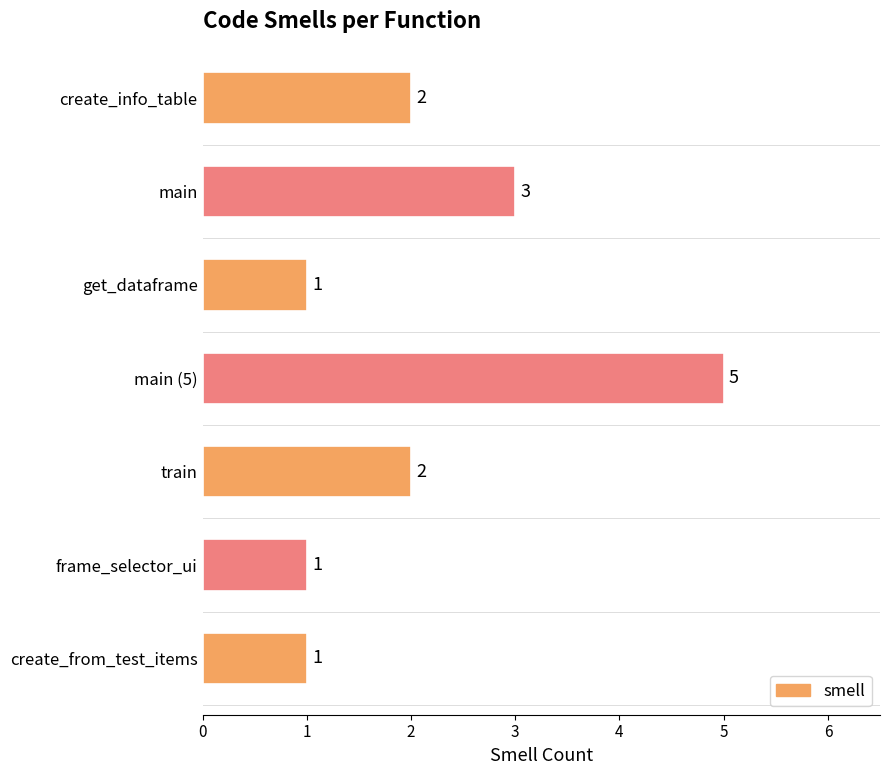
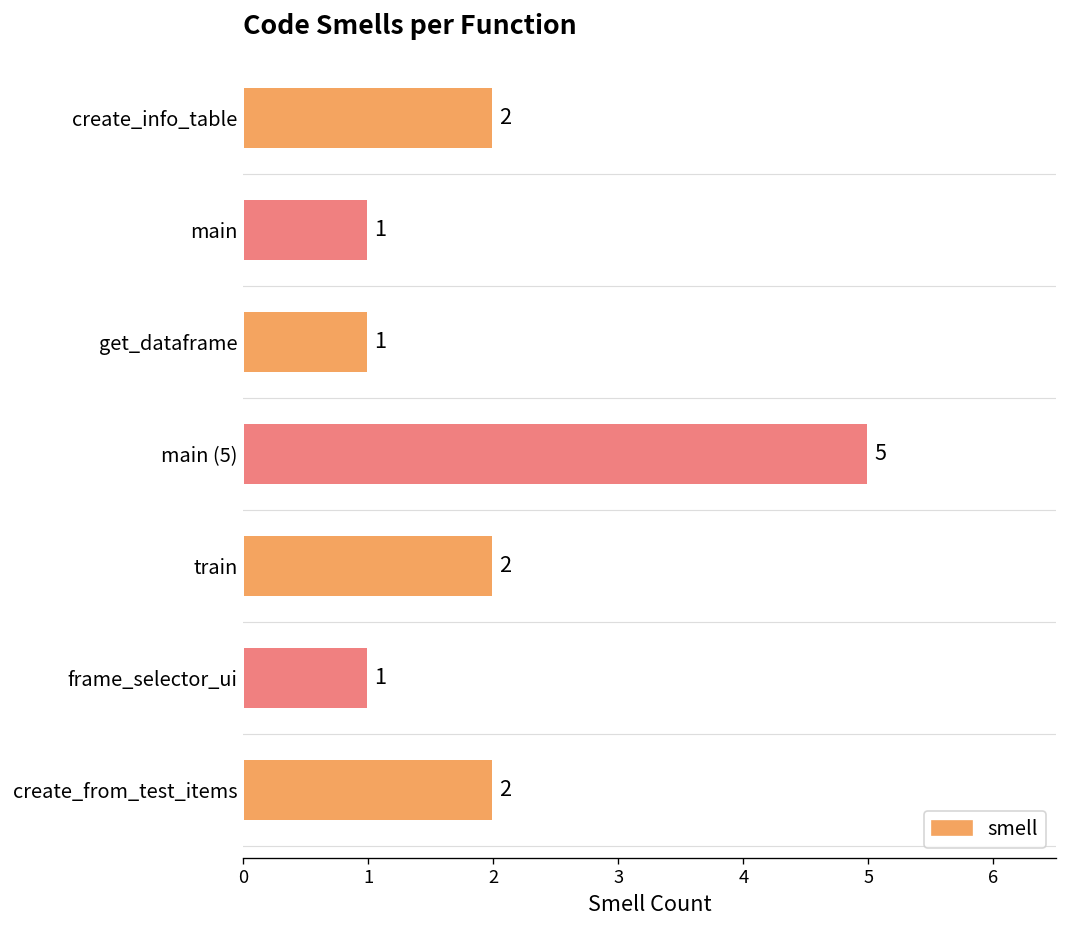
  {
    "create_info_table": 2,
-   "main": 3,
+   "main": 1,
    "get_dataframe": 1,
    "main (5)": 5,
    "train": 2,
    "frame_selector_ui": 1,
-   "create_from_test_items": 1
+   "create_from_test_items": 2
  }
